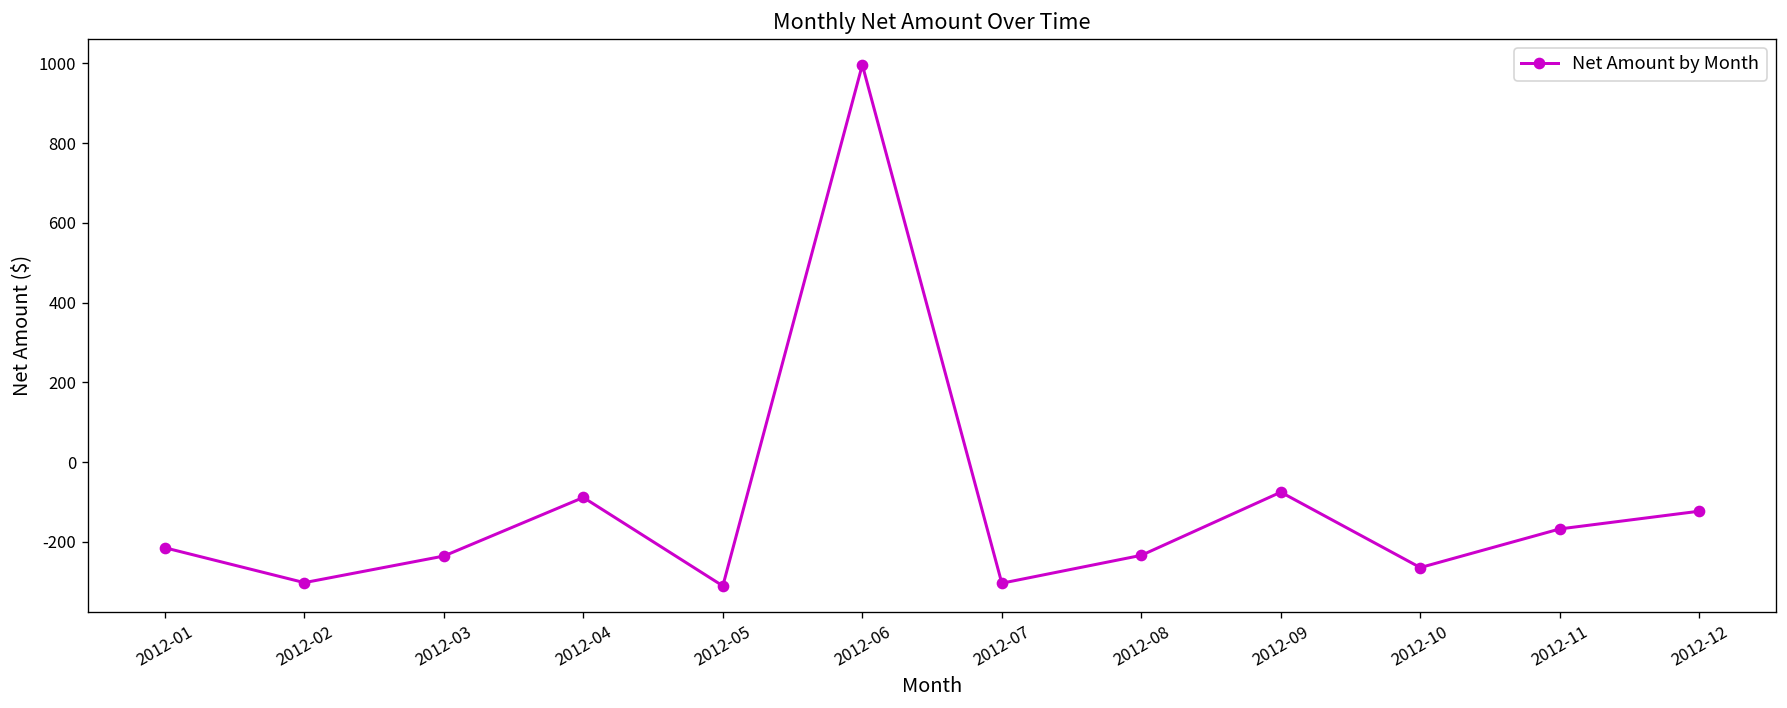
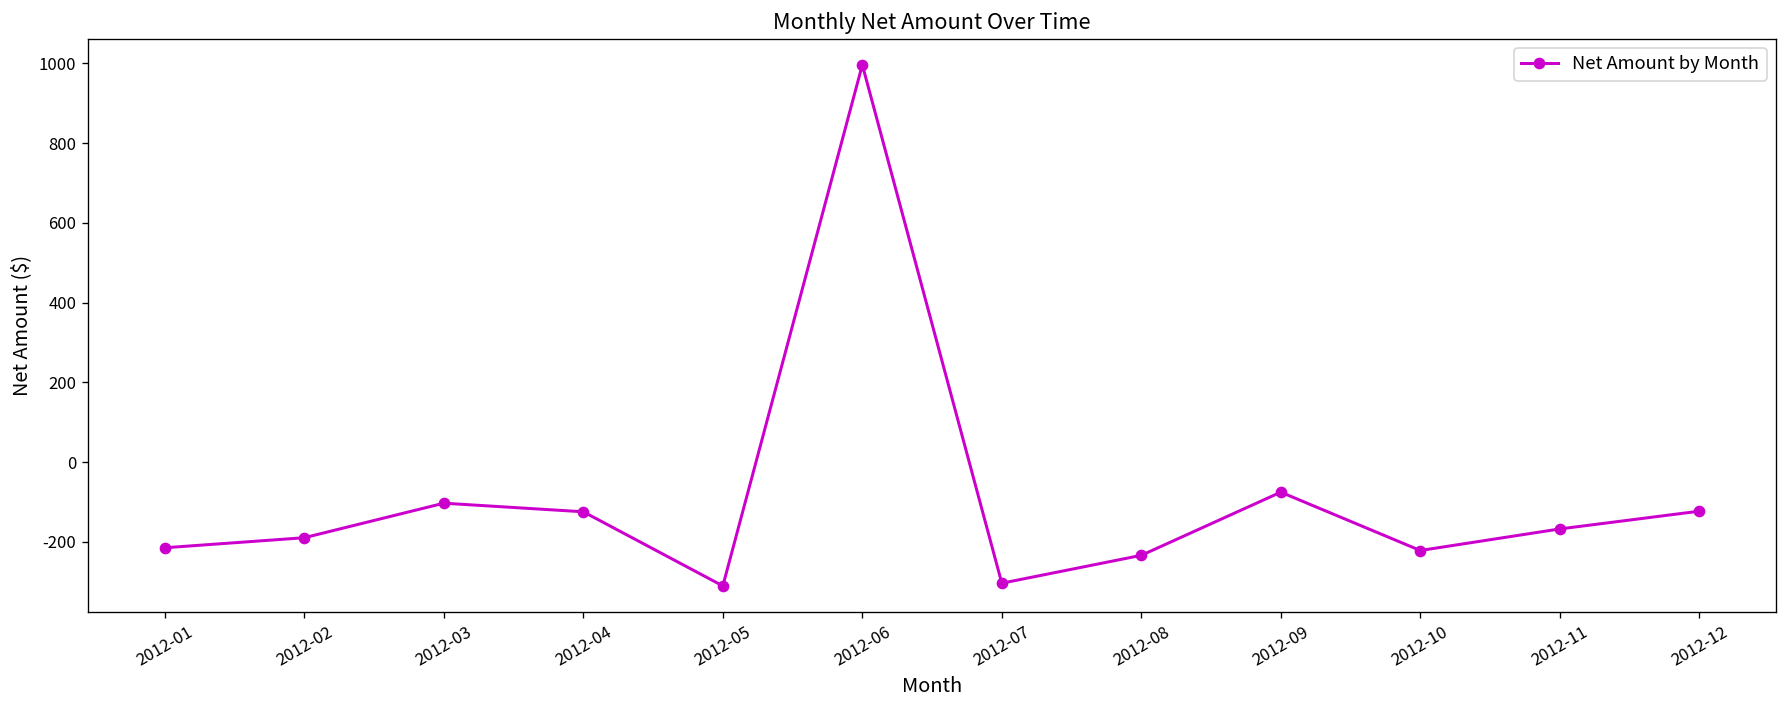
  {
    "2012-01": -210,
-   "2012-02": -300,
-   "2012-03": -240,
-   "2012-04": -90,
+   "2012-02": -190,
+   "2012-03": -100,
+   "2012-04": -120,
    "2012-05": -310,
    "2012-06": 1000,
    "2012-07": -300,
    "2012-08": -230,
    "2012-09": -80,
-   "2012-10": -260,
+   "2012-10": -220,
    "2012-11": -170,
    "2012-12": -120
  }
